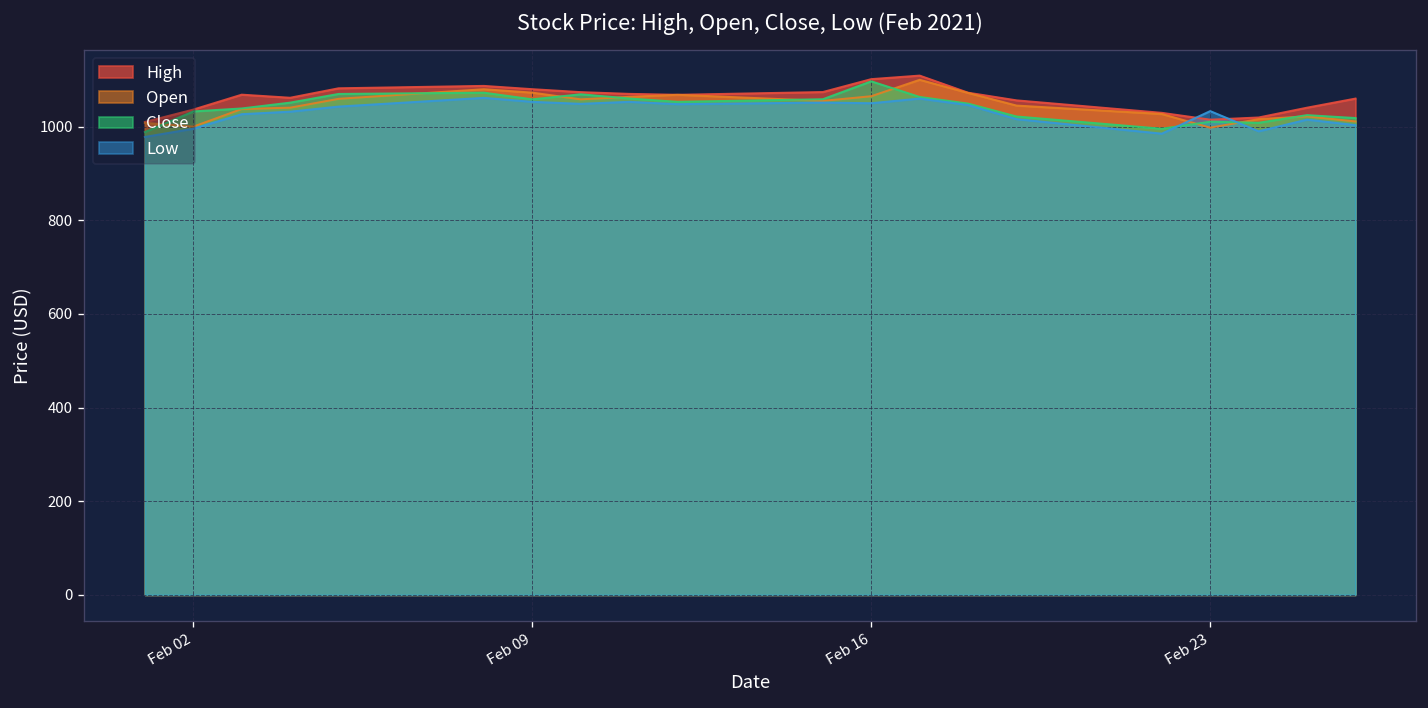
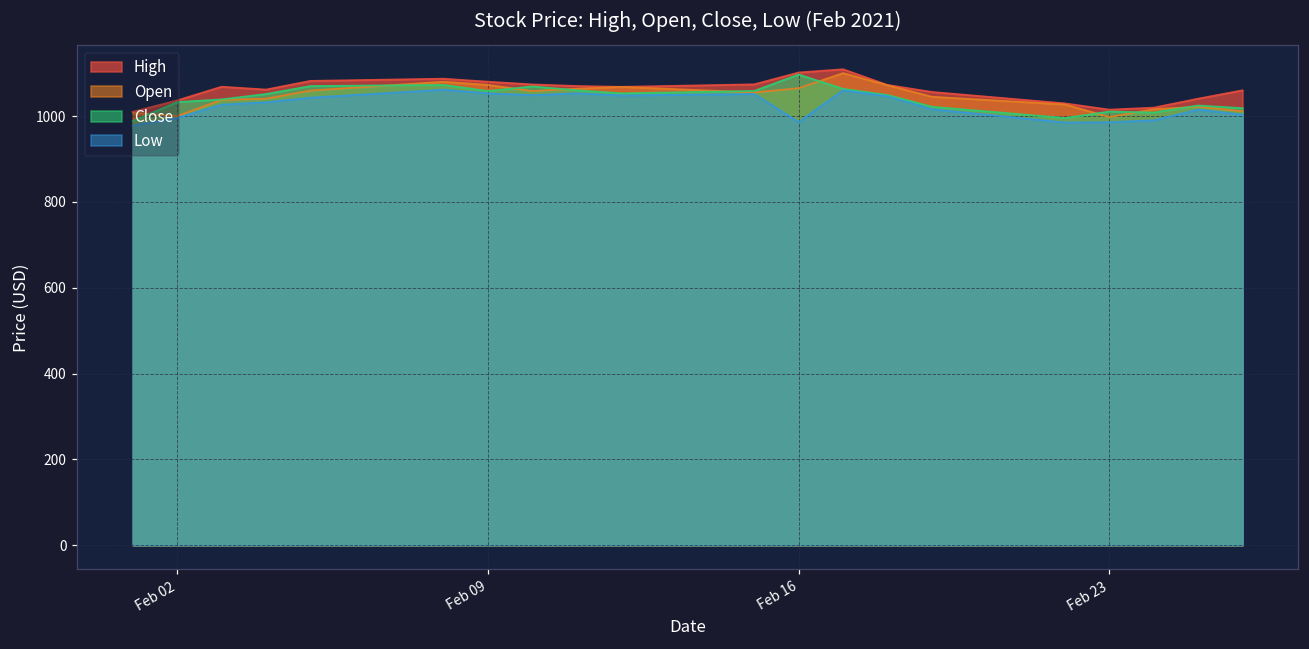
  {
    "Low": {
-     "Feb 16": 1050,
-     "Feb 23": 1030
+     "Feb 16": 990,
+     "Feb 23": 990
    }
  }
